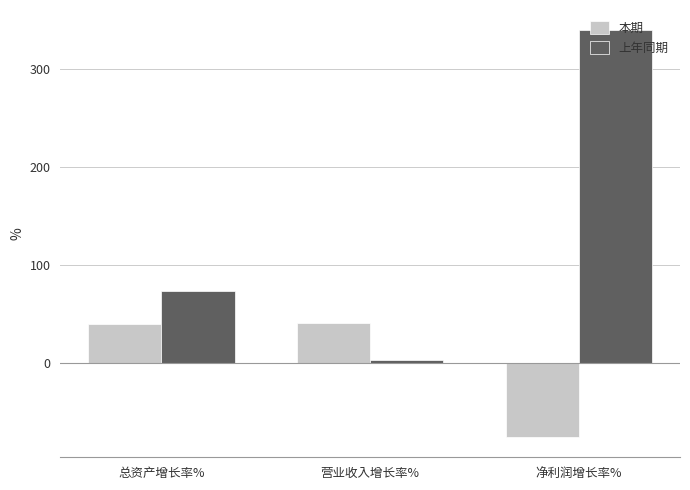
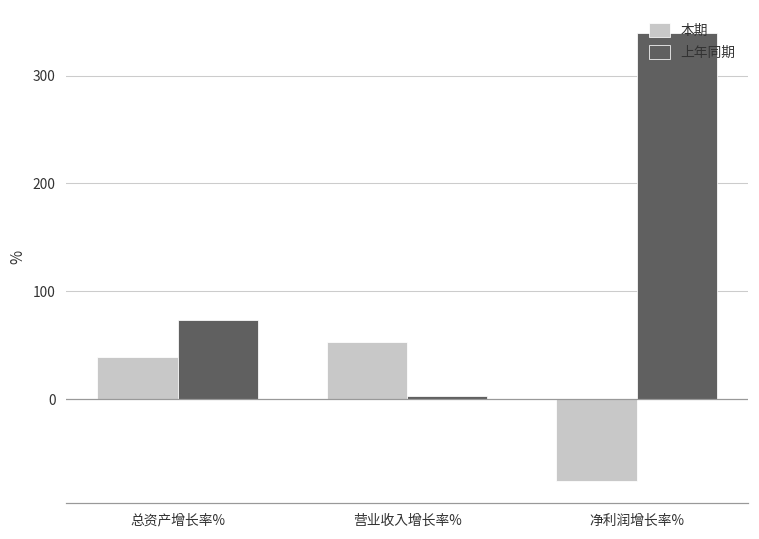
  {
    "本期": {
      "总资产增长率%": 40,
-     "营业收入增长率%": 40,
+     "营业收入增长率%": 50,
      "净利润增长率%": -80
    }
  }
